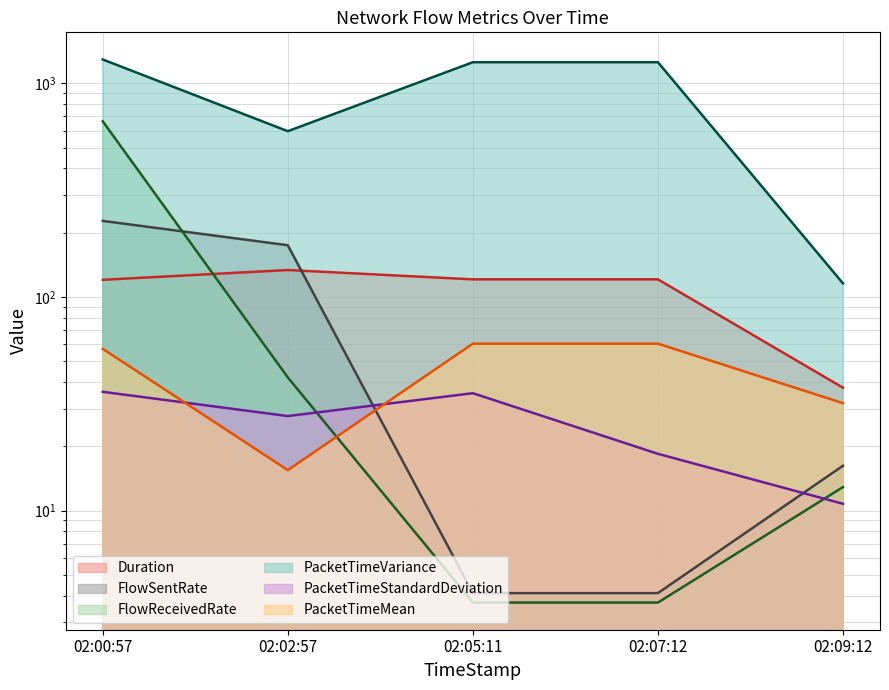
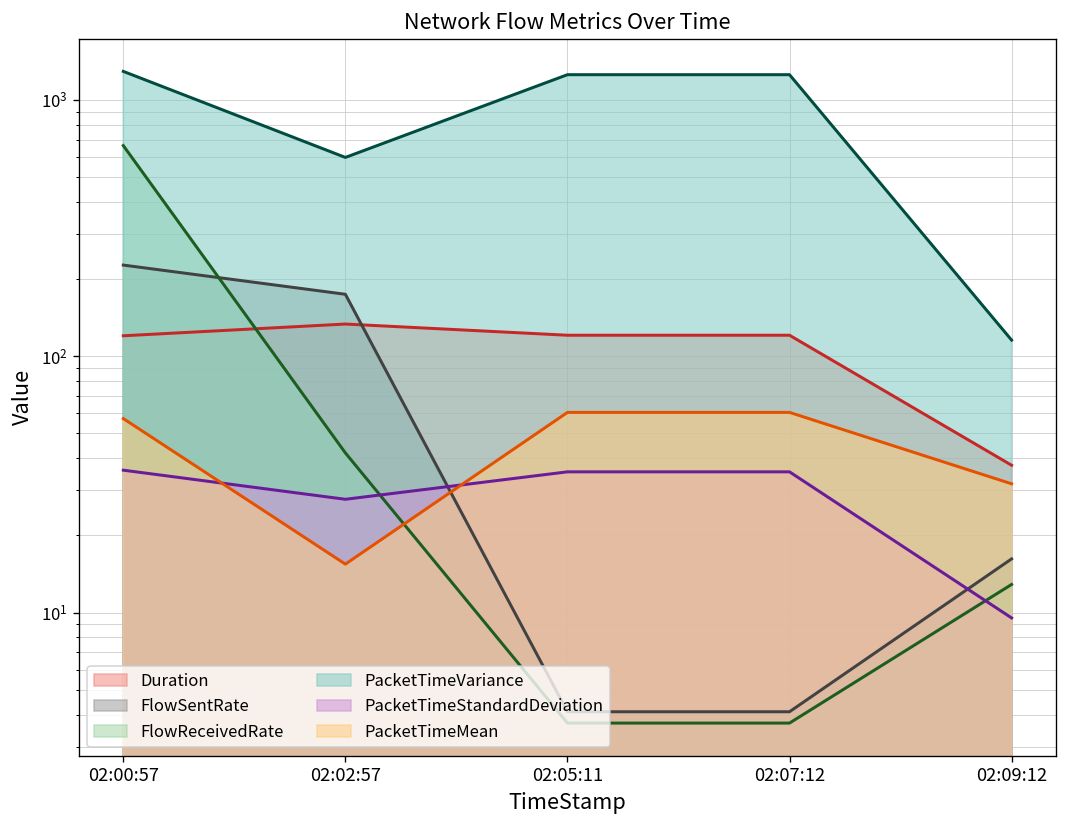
  {
    "PacketTimeStandardDeviation": {
      "02:00:57": 36,
      "02:02:57": 28,
      "02:05:11": 35,
-     "02:07:12": 18,
-     "02:09:12": 11
+     "02:07:12": 35,
+     "02:09:12": 10
    }
  }
